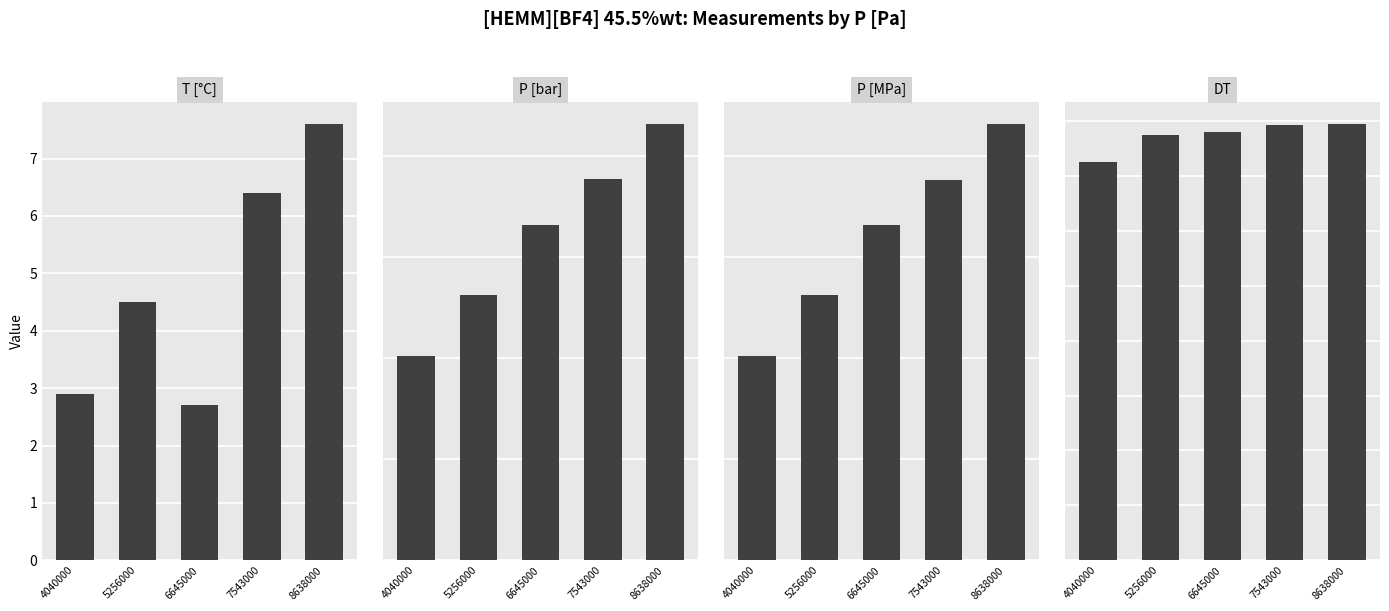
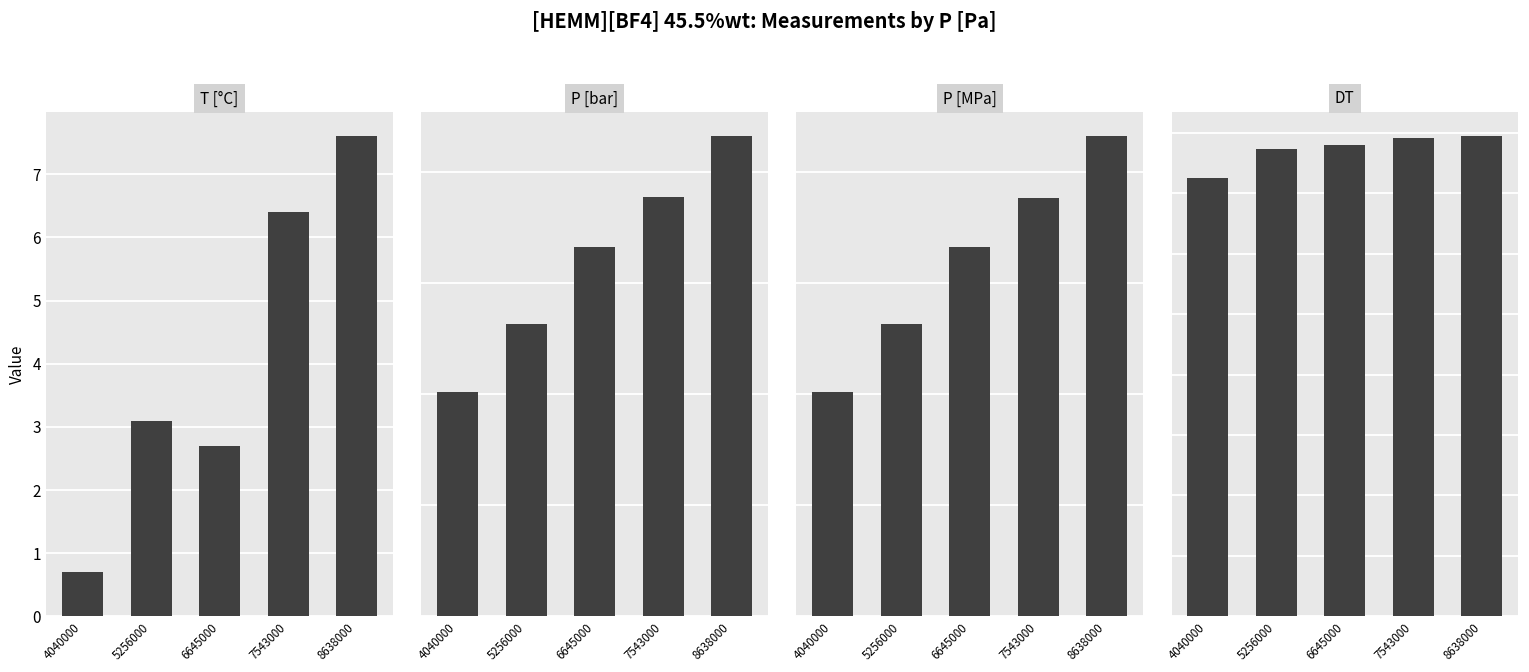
  {
    "T [°C]": {
-     "4040000": 2.9,
-     "5256000": 4.5,
+     "4040000": 0.7,
+     "5256000": 3.1,
      "6645000": 2.7,
      "7543000": 6.4,
      "8638000": 7.6
    }
  }
